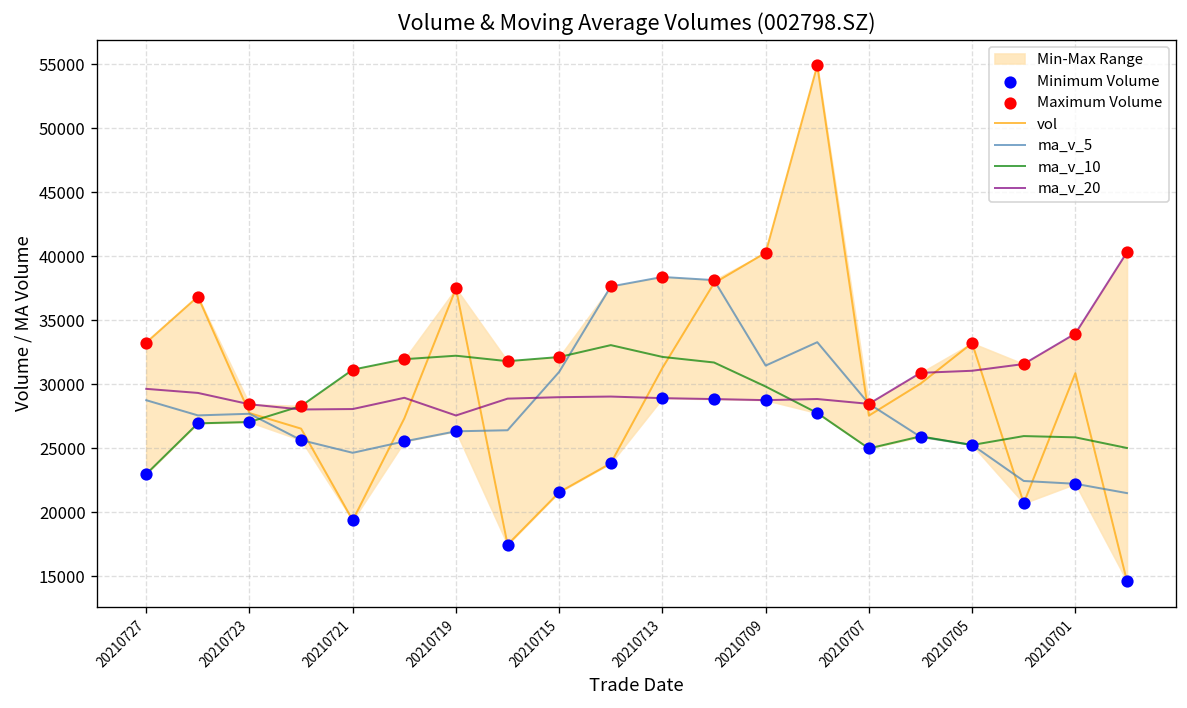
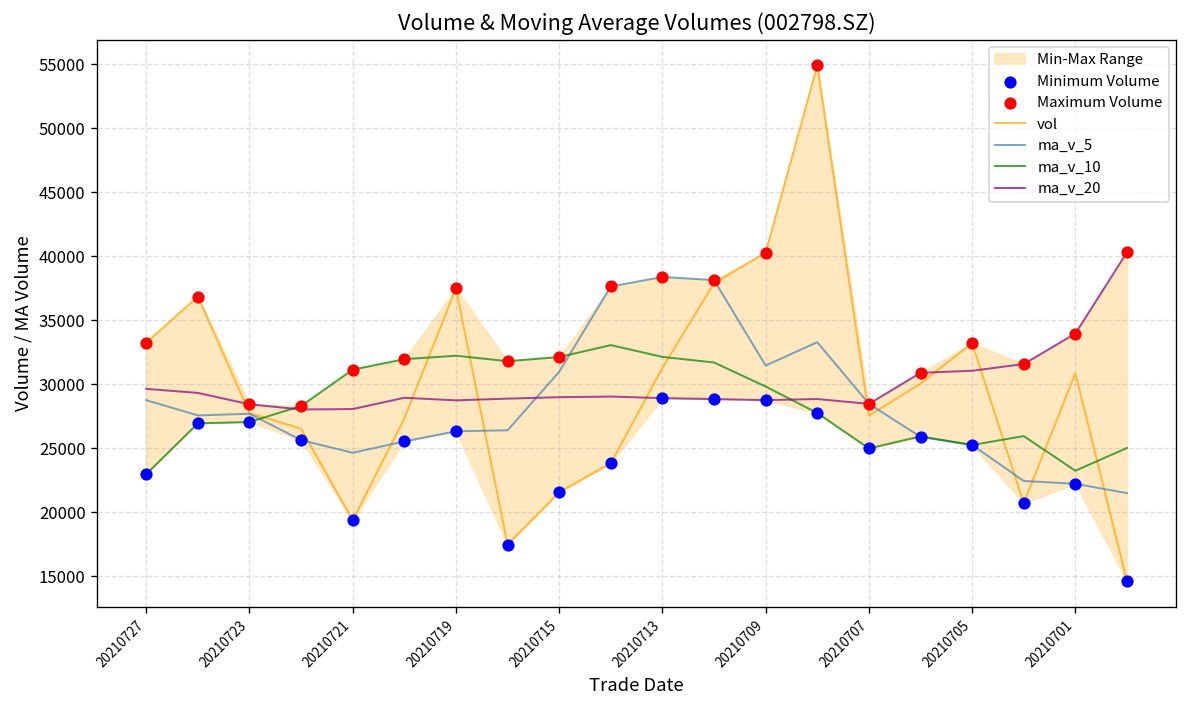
  {
    "vol": {
      "20210713": 31300,
      "20210707": 27500,
      "20210701": 30900
    },
    "ma_v_5": {
      "20210727": 28800,
      "20210721": 24600,
      "20210715": 31000,
      "20210709": 31500
    },
    "ma_v_10": {
      "20210719": 32200,
      "20210713": 32100,
      "20210709": 29800,
-     "20210701": 25900
+     "20210701": 23200
    },
    "ma_v_20": {
      "20210727": 29600,
      "20210721": 28100,
-     "20210719": 27600,
+     "20210719": 28700,
      "20210715": 29000,
      "20210705": 31100
    }
  }
